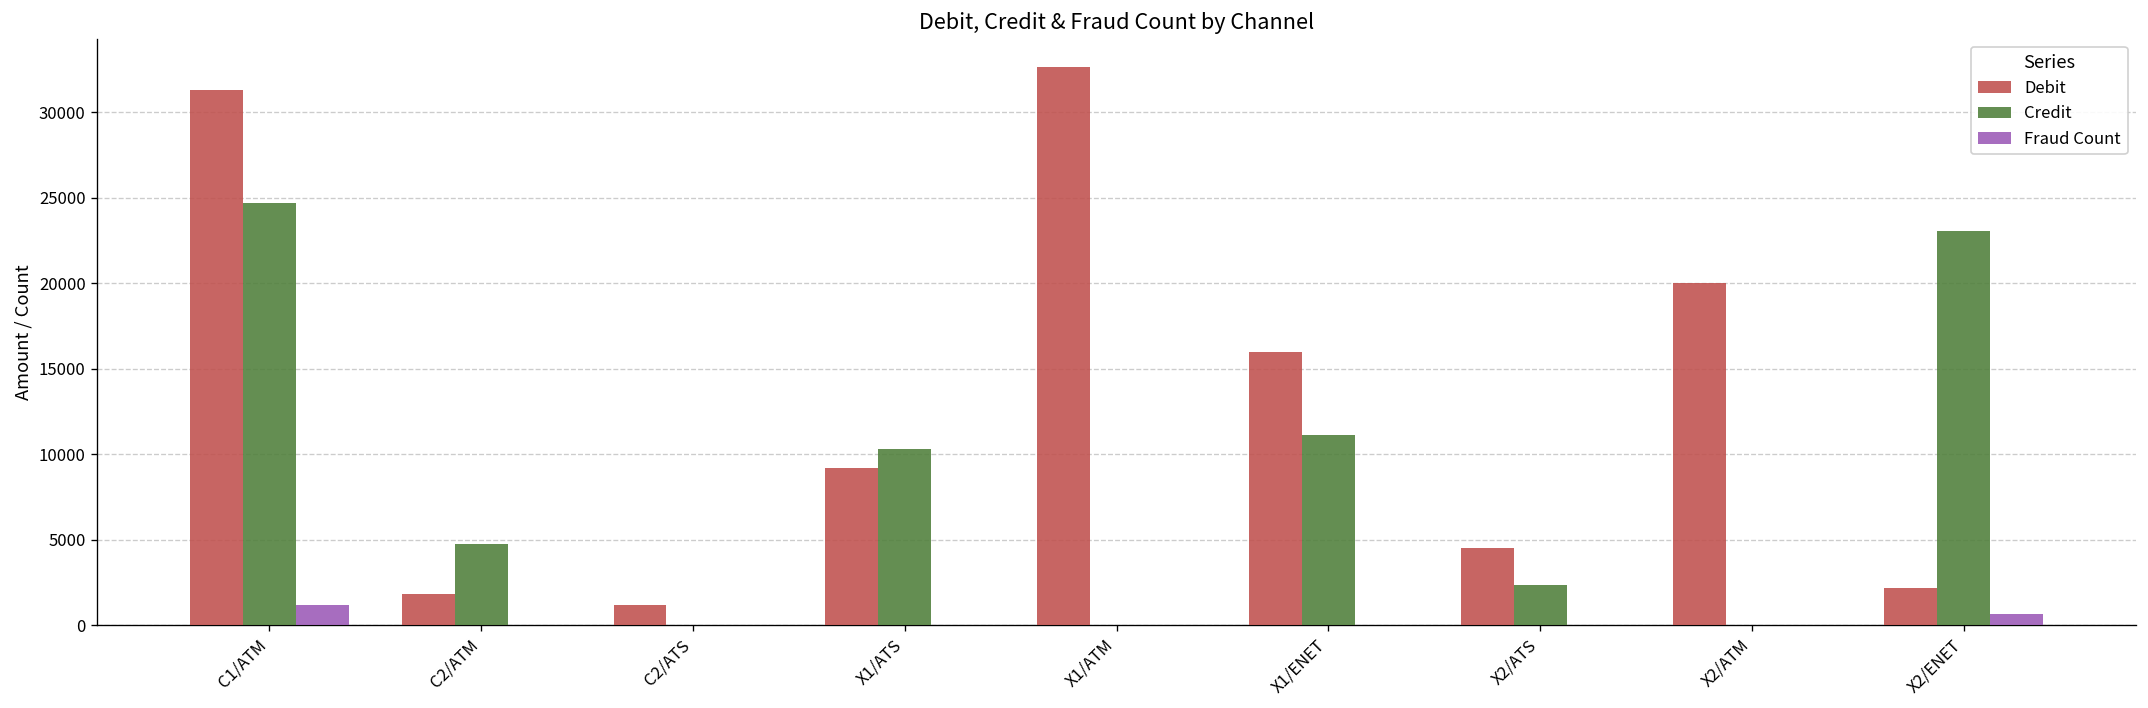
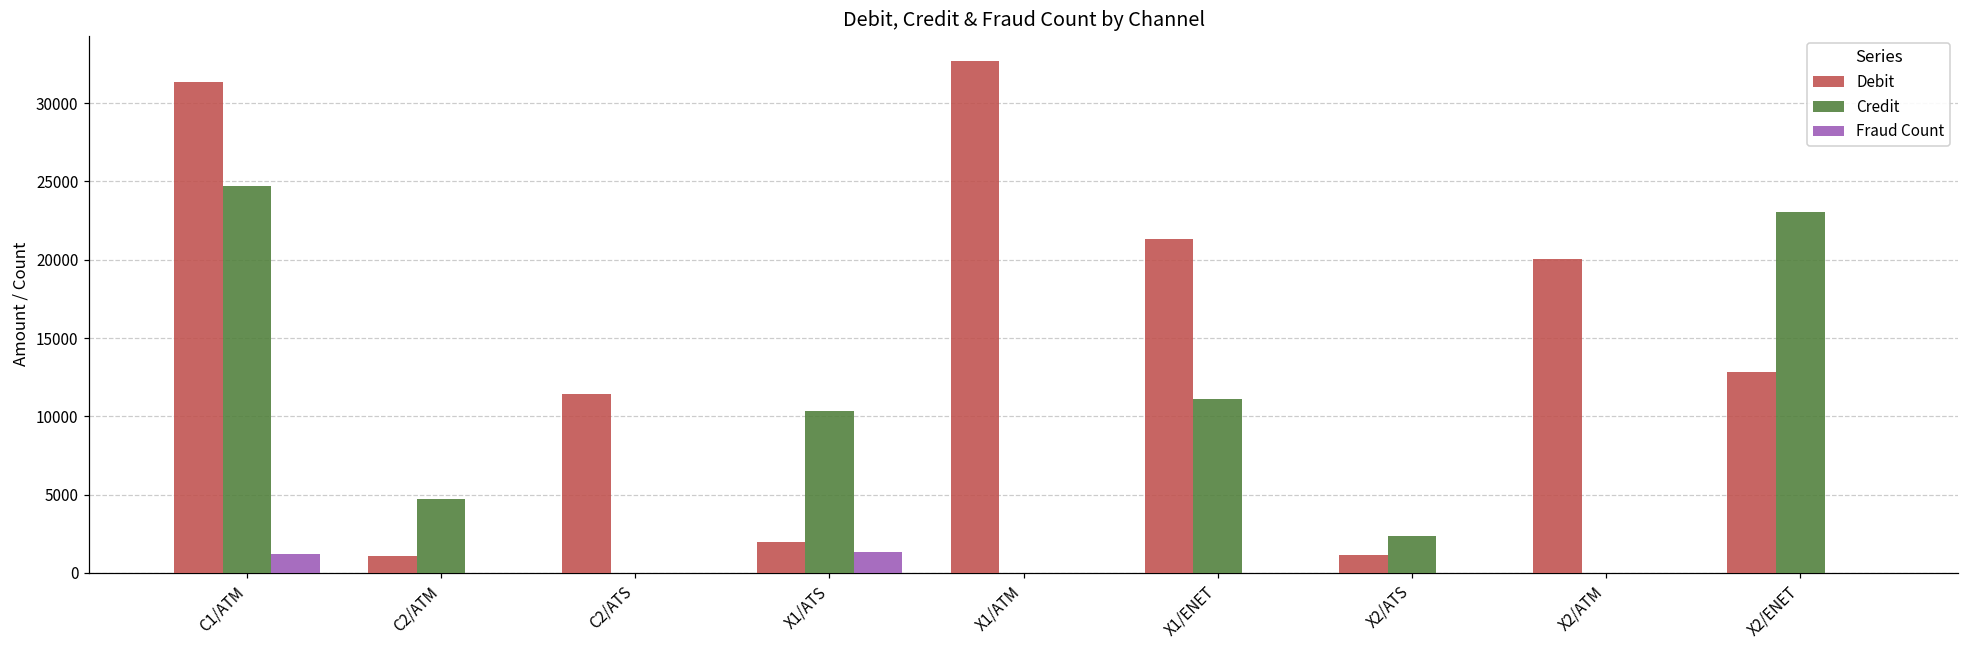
  {
    "Debit": {
      "C1/ATM": 31300,
-     "C2/ATM": 1800,
-     "C2/ATS": 1100,
-     "X1/ATS": 9200,
+     "C2/ATM": 1100,
+     "C2/ATS": 11400,
+     "X1/ATS": 2000,
      "X1/ATM": 32700,
-     "X1/ENET": 16000,
-     "X2/ATS": 4500,
+     "X1/ENET": 21300,
+     "X2/ATS": 1100,
      "X2/ATM": 20000,
-     "X2/ENET": 2200
+     "X2/ENET": 12800
    },
    "Credit": {
      "C1/ATM": 24700,
      "C2/ATM": 4800,
      "C2/ATS": 0,
      "X1/ATS": 10300,
      "X1/ATM": 0,
      "X1/ENET": 11100,
      "X2/ATS": 2300,
      "X2/ATM": 0,
      "X2/ENET": 23100
    },
    "Fraud Count": {
      "C1/ATM": 1200,
      "C2/ATM": 0,
-     "X1/ATS": 0,
-     "X2/ENET": 700
+     "X1/ATS": 1400,
+     "X2/ENET": 0
    }
  }
